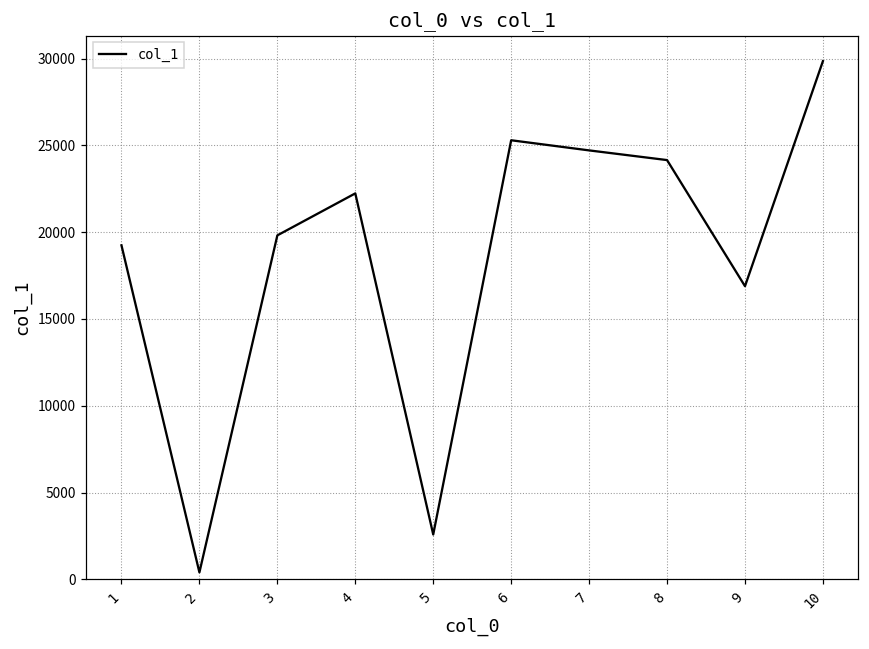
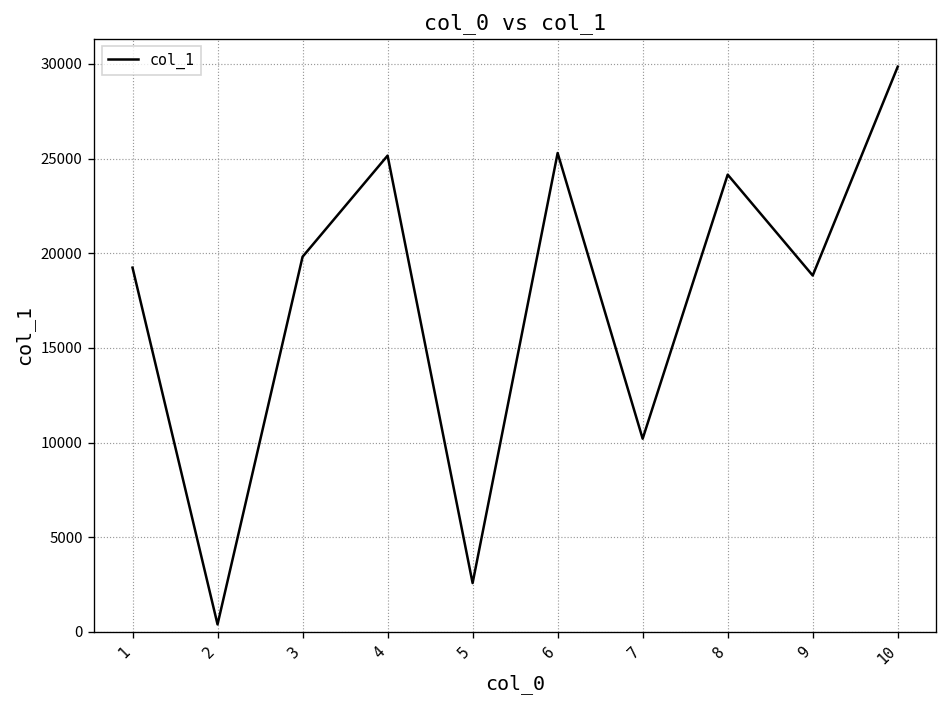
  {
    "1": 19200,
    "2": 400,
    "3": 19800,
-   "4": 22200,
+   "4": 25200,
    "5": 2600,
    "6": 25300,
-   "7": 24700,
+   "7": 10200,
    "8": 24200,
-   "9": 16900,
+   "9": 18800,
    "10": 29900
  }
